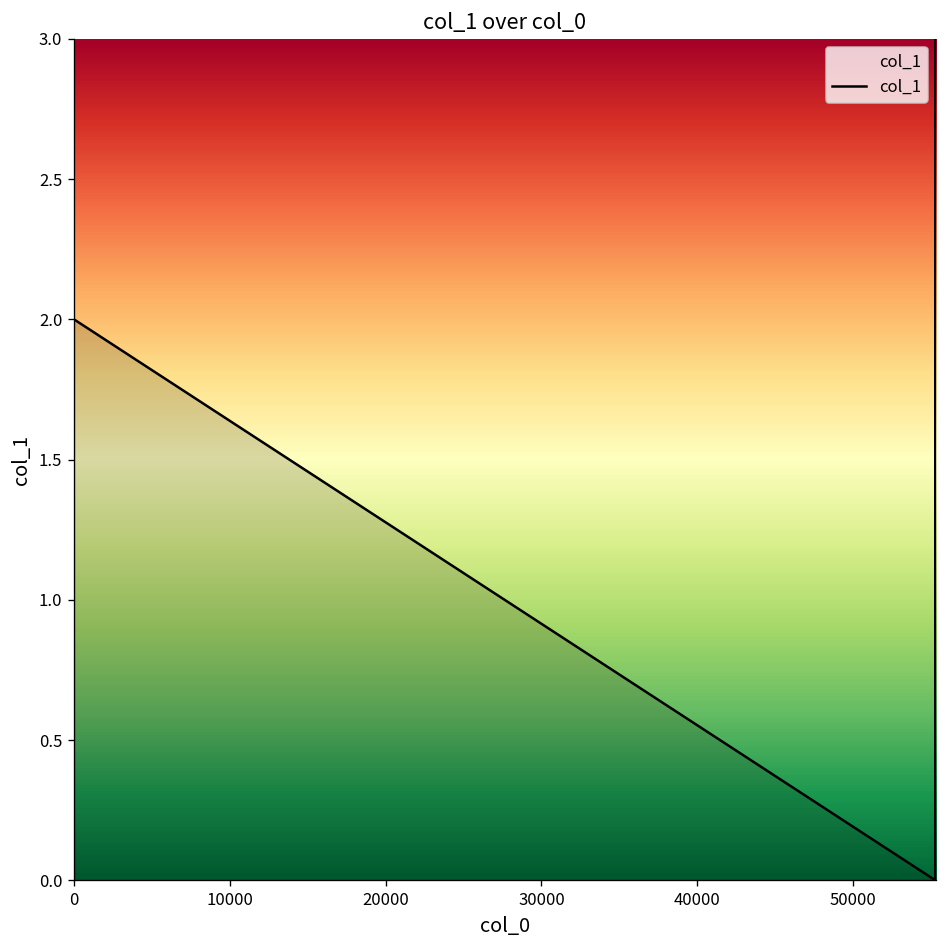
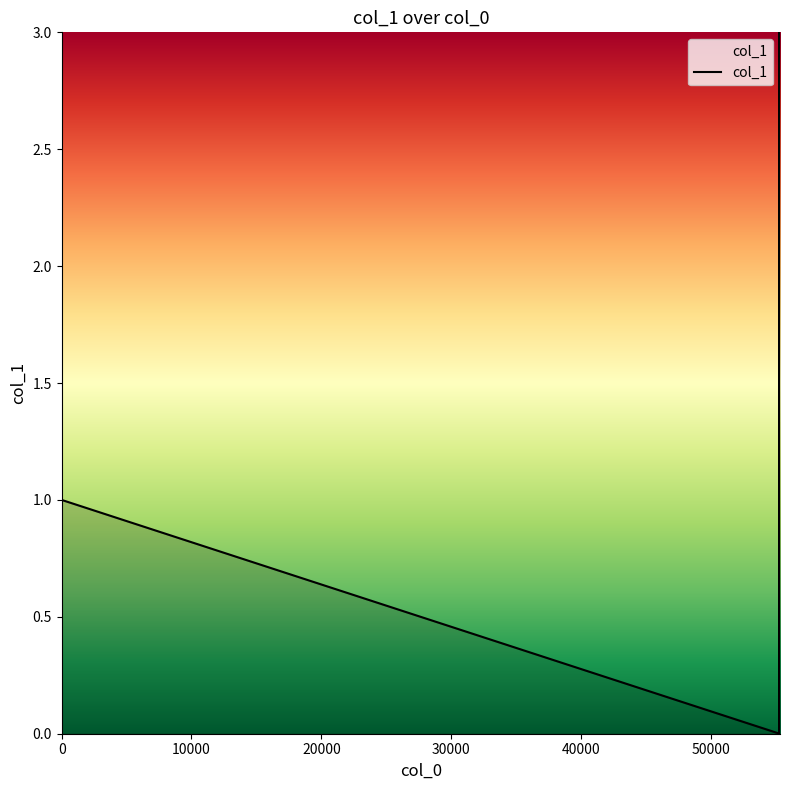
  {
-   "0": 2
+   "0": 1
  }
